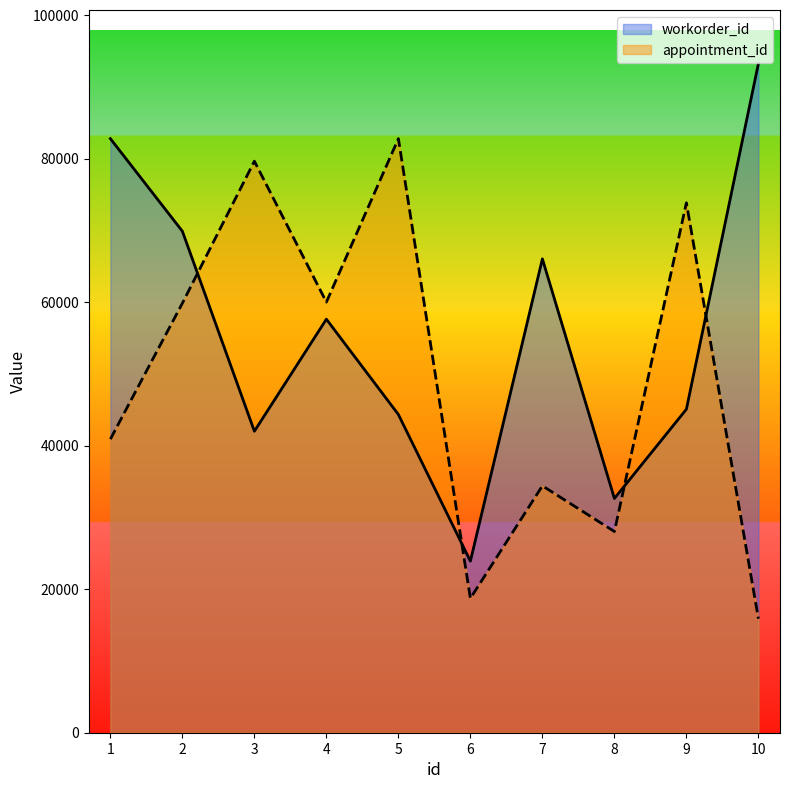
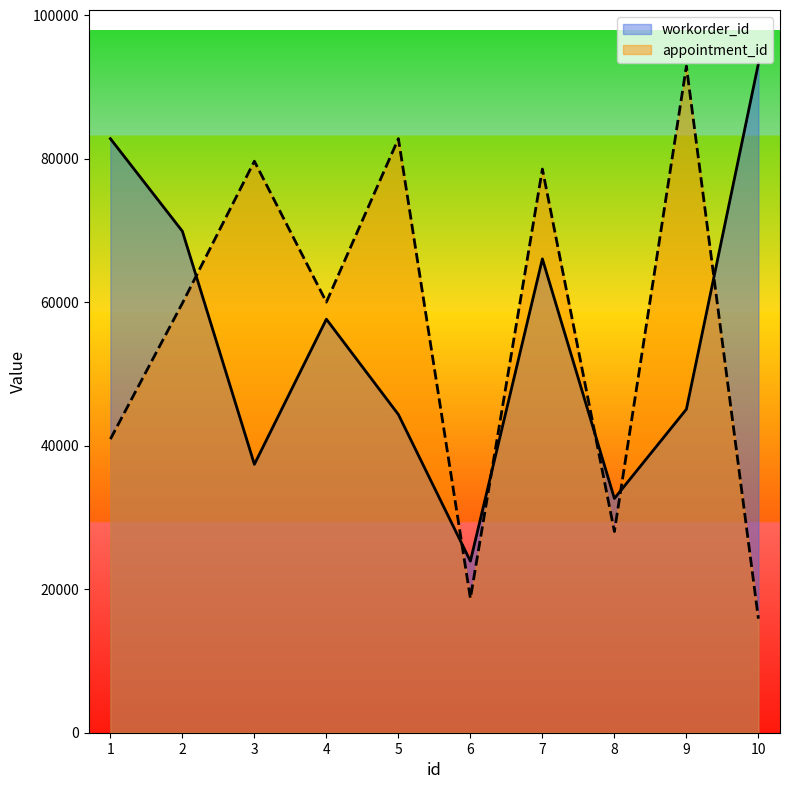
  {
    "workorder_id": {
      "1": 83000,
      "2": 70000,
-     "3": 42000,
+     "3": 37000,
      "4": 58000,
      "5": 44000,
      "6": 24000,
      "7": 66000,
      "8": 33000,
      "9": 45000,
      "10": 93000
    },
    "appointment_id": {
      "1": 41000,
      "2": 60000,
      "3": 80000,
      "4": 60000,
      "5": 83000,
      "6": 19000,
-     "7": 34000,
+     "7": 79000,
      "8": 28000,
-     "9": 74000,
+     "9": 93000,
      "10": 16000
    }
  }
